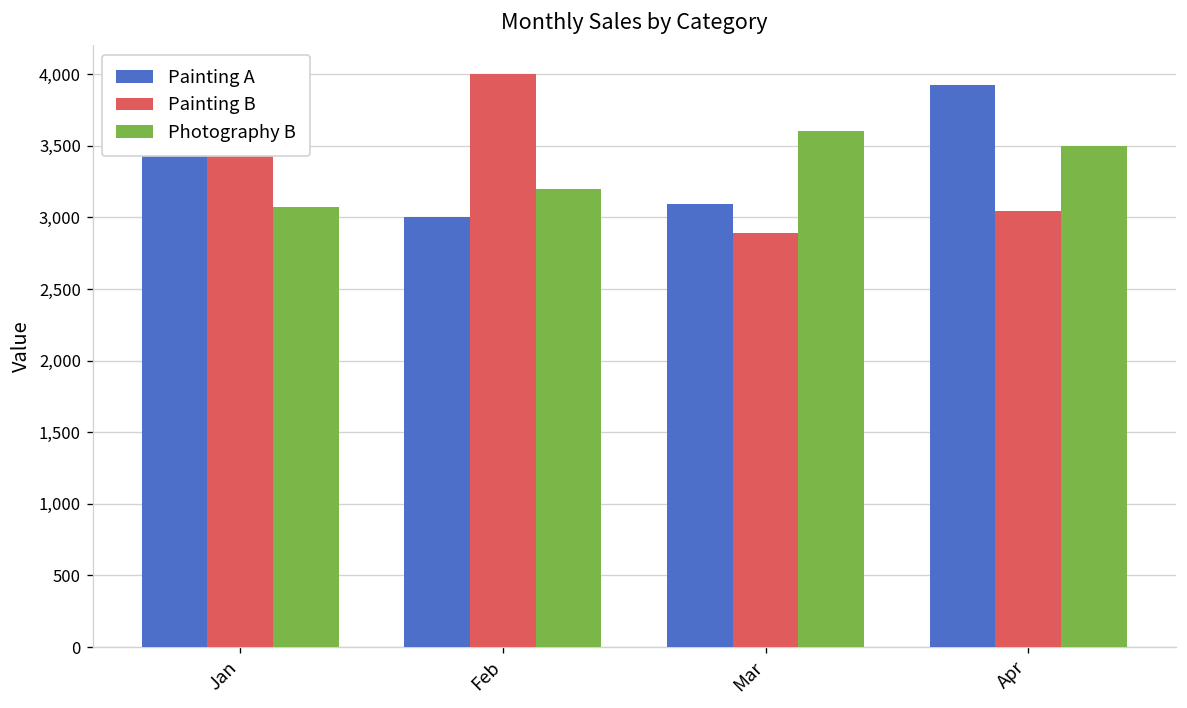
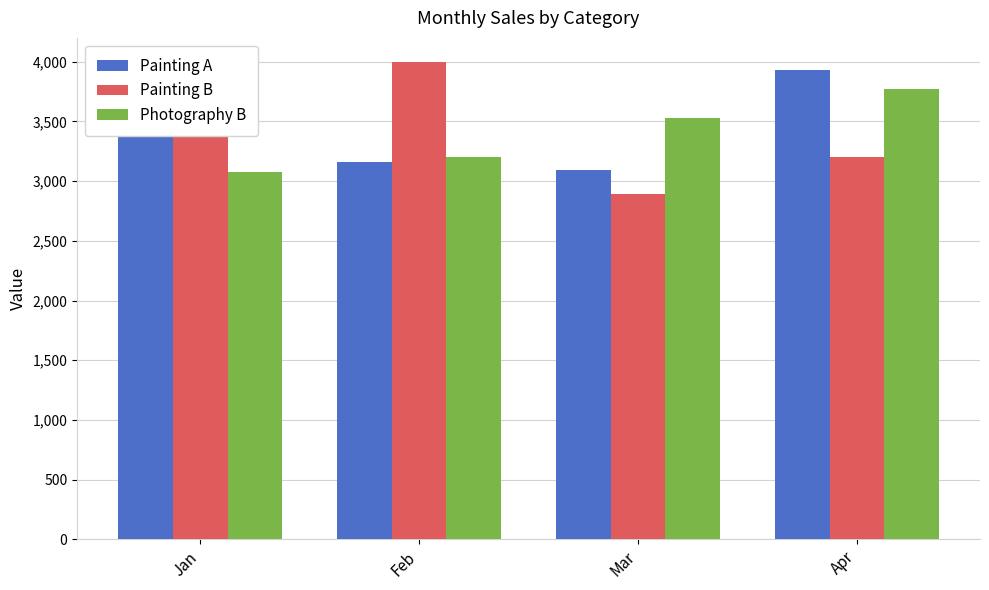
  {
    "Painting A": {
-     "Feb": "3,000",
+     "Feb": "3,160",
      "Mar": "3,090",
      "Apr": "3,930"
    },
    "Painting B": {
      "Feb": "4,000",
      "Mar": "2,890",
-     "Apr": "3,050"
+     "Apr": "3,200"
    },
    "Photography B": {
      "Jan": "3,070",
      "Feb": "3,200",
-     "Mar": "3,600",
-     "Apr": "3,500"
+     "Mar": "3,530",
+     "Apr": "3,770"
    }
  }
